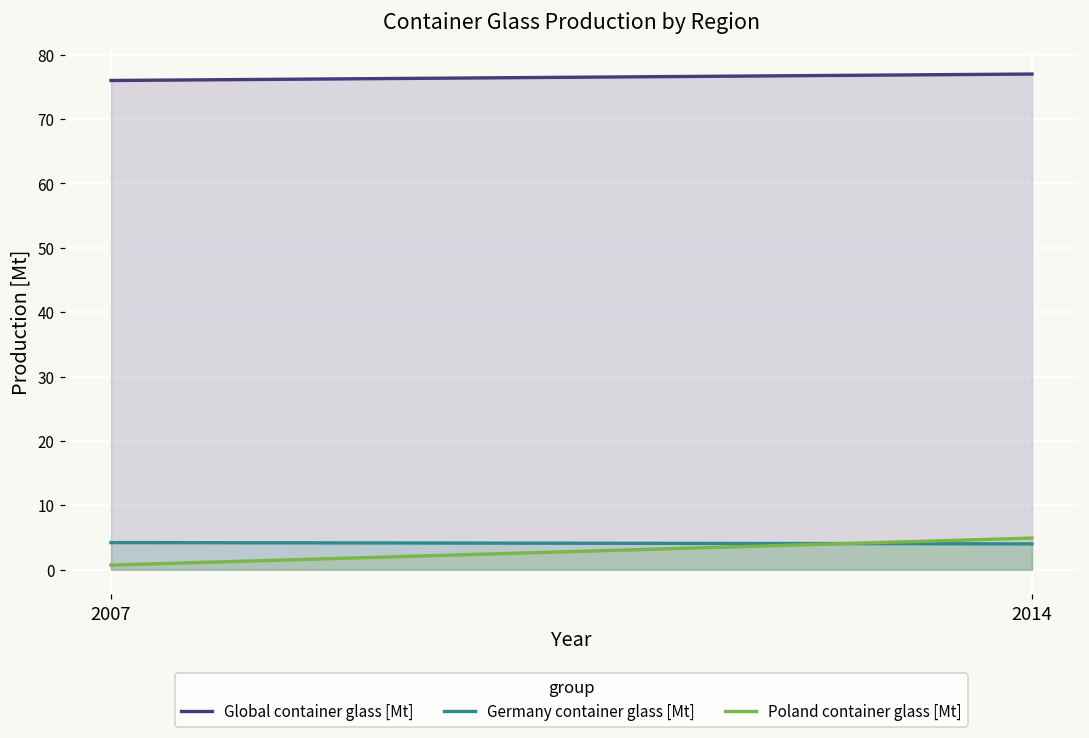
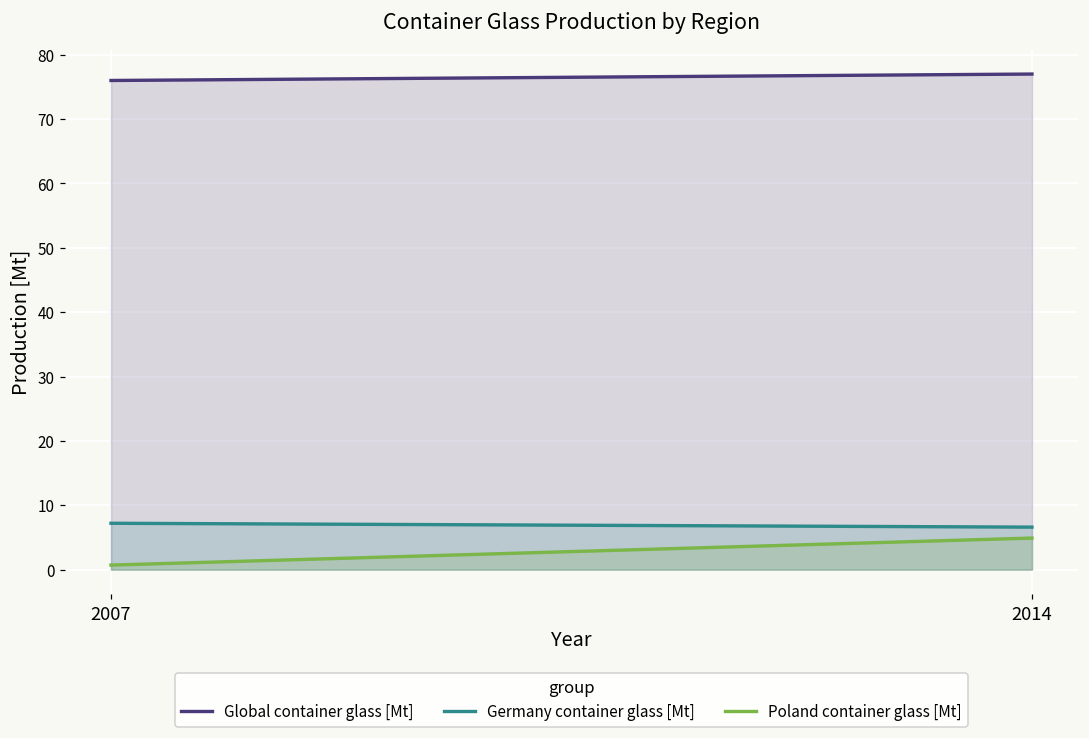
  {
    "Global container glass [Mt]": {
      "2007": 76,
      "2014": 77
    },
    "Germany container glass [Mt]": {
-     "2007": 4,
-     "2014": 4
+     "2007": 7,
+     "2014": 7
    },
    "Poland container glass [Mt]": {
      "2007": 1,
      "2014": 5
    }
  }
